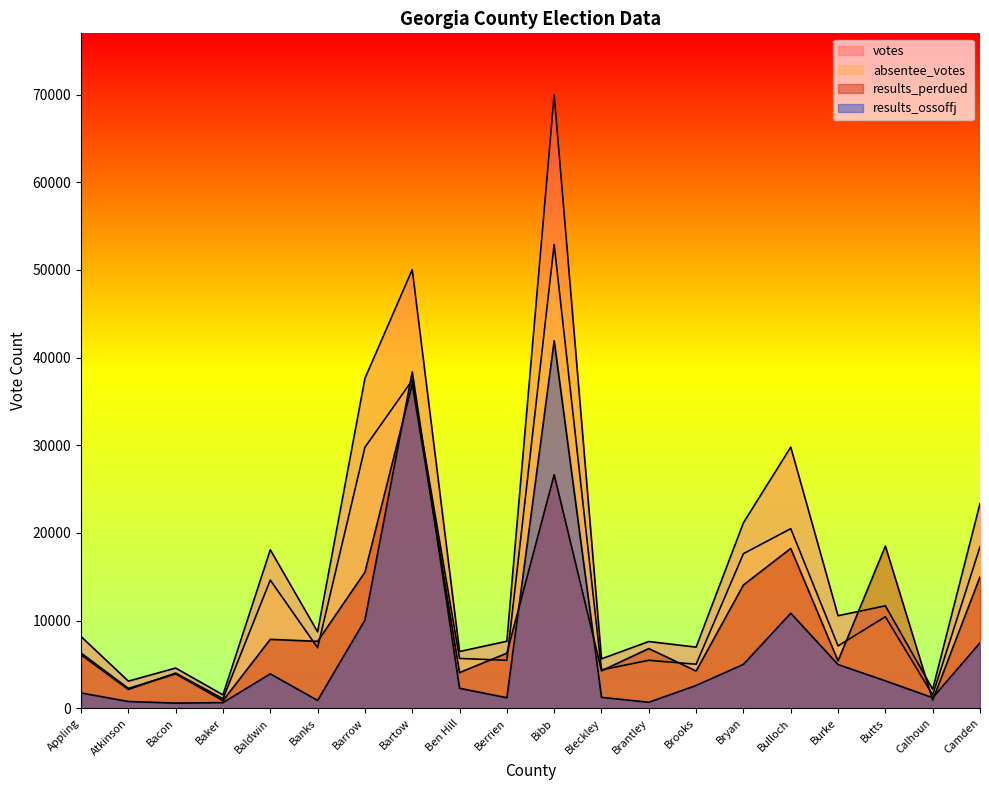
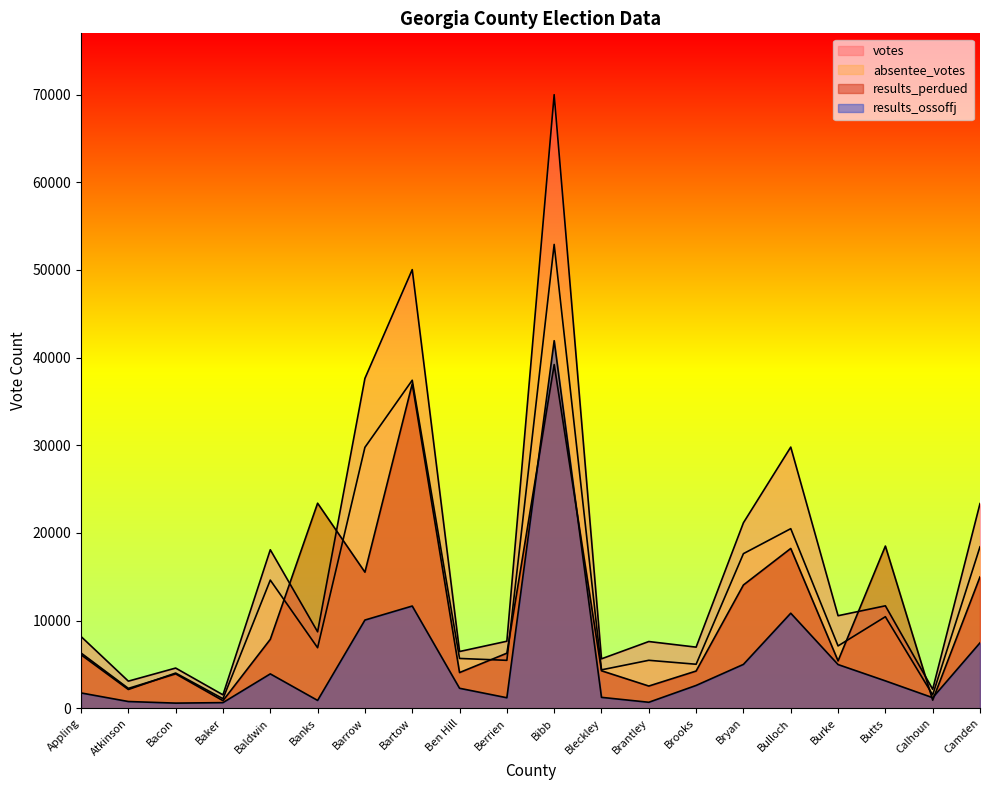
  {
    "results_perdued": {
      "Baldwin": 8000,
-     "Banks": 8000,
+     "Banks": 23000,
      "Barrow": 16000,
      "Bartow": 37000,
      "Ben Hill": 4000,
      "Berrien": 6000,
-     "Bibb": 27000,
-     "Brantley": 7000,
+     "Bibb": 39000,
+     "Brantley": 3000,
      "Brooks": 4000,
      "Bryan": 14000,
      "Bulloch": 18000,
      "Burke": 5000,
      "Butts": 19000,
      "Camden": 15000
    },
    "results_ossoffj": {
      "Appling": 2000,
      "Atkinson": 1000,
      "Bacon": 1000,
      "Baldwin": 4000,
      "Banks": 1000,
      "Barrow": 10000,
-     "Bartow": 38000,
+     "Bartow": 12000,
      "Ben Hill": 2000,
      "Berrien": 1000,
      "Bibb": 42000,
      "Bleckley": 1000,
      "Brantley": 1000,
      "Brooks": 3000,
      "Bryan": 5000,
      "Bulloch": 11000,
      "Burke": 5000,
      "Butts": 3000,
      "Camden": 7000
    }
  }
